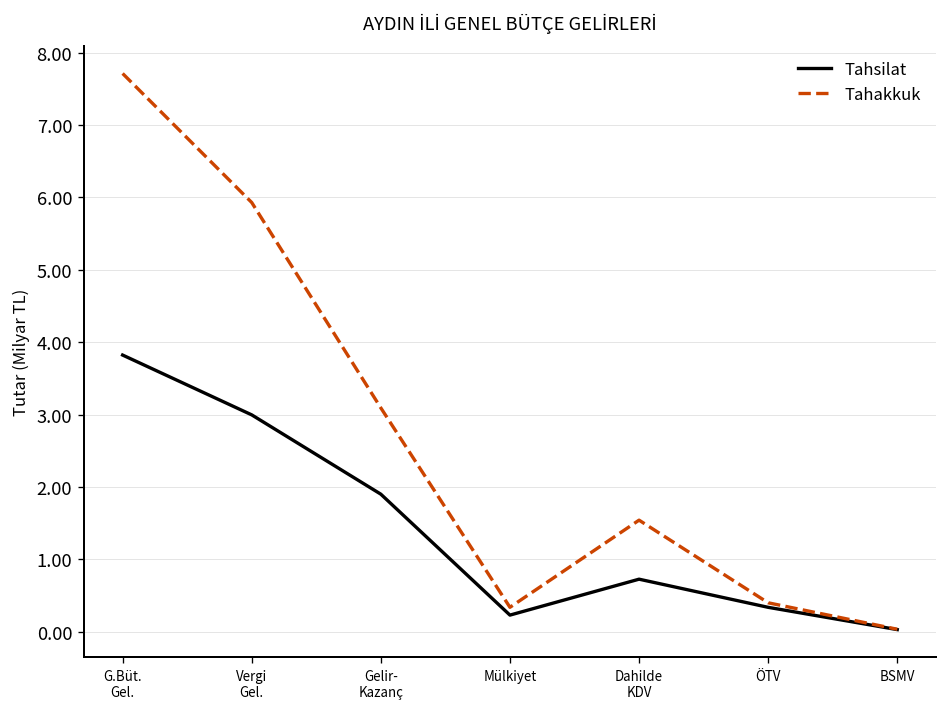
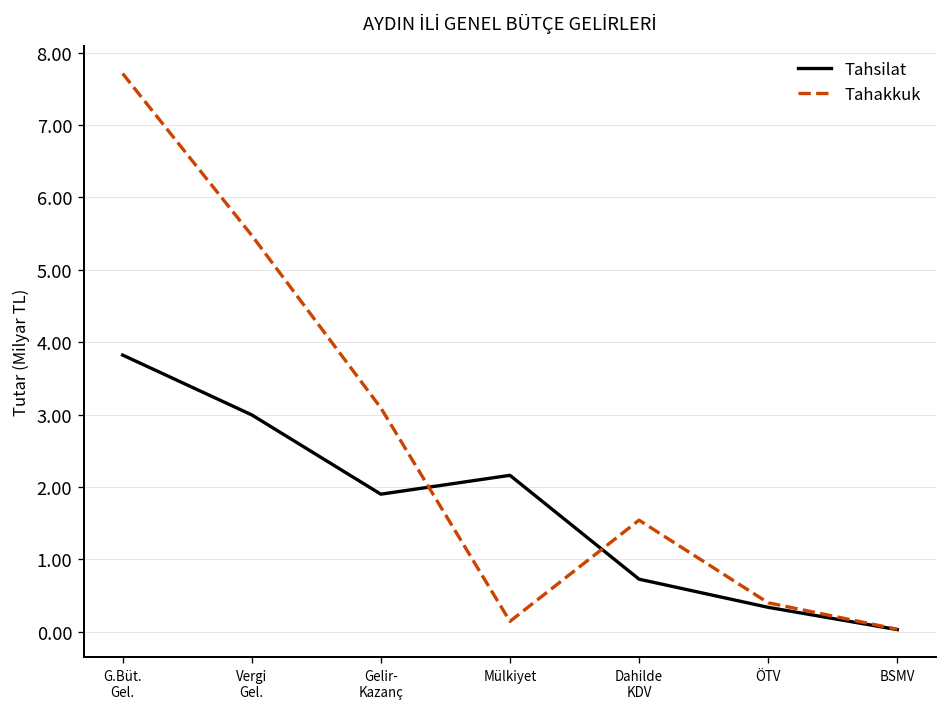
  {
    "Tahsilat": {
      "G.Büt. Gel.": 3.8,
      "Vergi Gel.": 3.0,
      "Gelir- Kazanç": 1.9,
-     "Mülkiyet": 0.2,
+     "Mülkiyet": 2.2,
      "Dahilde KDV": 0.7,
      "ÖTV": 0.3
    },
    "Tahakkuk": {
      "G.Büt. Gel.": 7.7,
-     "Vergi Gel.": 5.9,
+     "Vergi Gel.": 5.5,
      "Gelir- Kazanç": 3.1,
-     "Mülkiyet": 0.3,
+     "Mülkiyet": 0.1,
      "Dahilde KDV": 1.5,
      "ÖTV": 0.4
    }
  }
